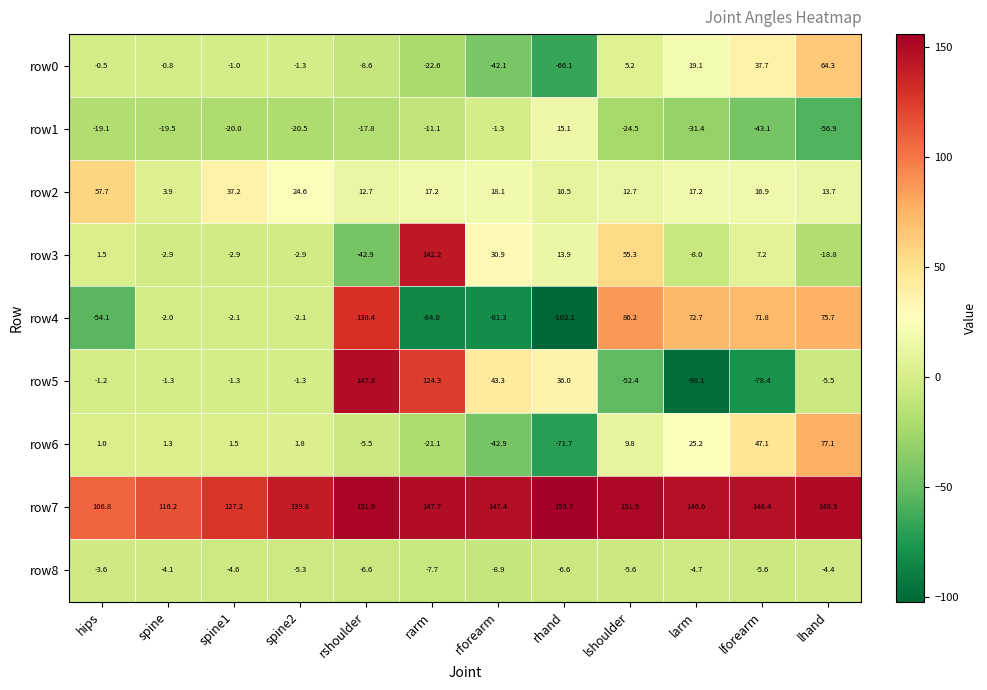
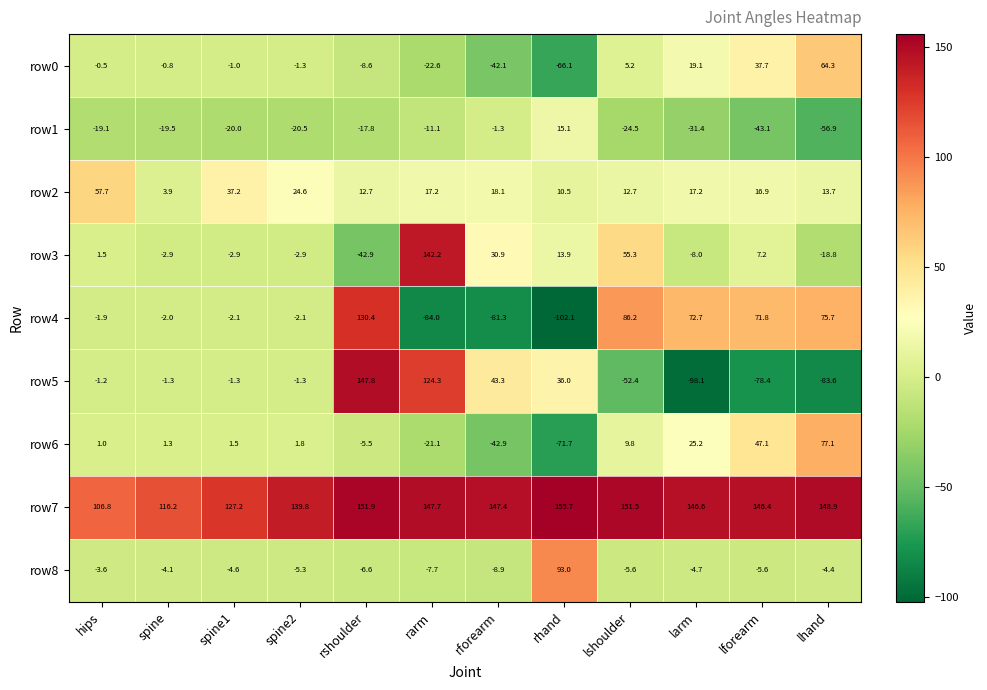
  {
    "row0": {
      "hips": -0.5,
      "spine": -0.8,
      "spine1": -1.0,
      "spine2": -1.3,
      "rshoulder": -8.6,
      "rarm": -22.6,
      "rforearm": -42.1,
      "rhand": -66.1,
      "lshoulder": 5.2,
      "larm": 19.1,
      "lforearm": 37.7,
      "lhand": 64.3
    },
    "row1": {
      "hips": -19.1,
      "spine": -19.5,
      "spine1": -20.0,
      "spine2": -20.5,
      "rshoulder": -17.8,
      "rarm": -11.1,
      "rforearm": -1.3,
      "rhand": 15.1,
      "lshoulder": -24.5,
      "larm": -31.4,
      "lforearm": -43.1,
      "lhand": -56.9
    },
    "row2": {
      "hips": 57.7,
      "spine": 3.9,
      "spine1": 37.2,
      "spine2": 24.6,
      "rshoulder": 12.7,
      "rarm": 17.2,
      "rforearm": 18.1,
      "rhand": 10.5,
      "lshoulder": 12.7,
      "larm": 17.2,
      "lforearm": 16.9,
      "lhand": 13.7
    },
    "row3": {
      "hips": 1.5,
      "spine": -2.9,
      "spine1": -2.9,
      "spine2": -2.9,
      "rshoulder": -42.9,
      "rarm": 142.2,
      "rforearm": 30.9,
      "rhand": 13.9,
      "lshoulder": 55.3,
      "larm": -8.0,
      "lforearm": 7.2,
      "lhand": -18.8
    },
    "row4": {
-     "hips": -54.1,
+     "hips": -1.9,
      "spine": -2.0,
      "spine1": -2.1,
      "spine2": -2.1,
      "rshoulder": 130.4,
      "rarm": -84.0,
      "rforearm": -81.3,
      "rhand": -102.1,
      "lshoulder": 86.2,
      "larm": 72.7,
      "lforearm": 71.8,
      "lhand": 75.7
    },
    "row5": {
      "hips": -1.2,
      "spine": -1.3,
      "spine1": -1.3,
      "spine2": -1.3,
      "rshoulder": 147.8,
      "rarm": 124.3,
      "rforearm": 43.3,
      "rhand": 36.0,
      "lshoulder": -52.4,
      "larm": -98.1,
      "lforearm": -78.4,
-     "lhand": -5.5
+     "lhand": -83.6
    },
    "row6": {
      "hips": 1.0,
      "spine": 1.3,
      "spine1": 1.5,
      "spine2": 1.8,
      "rshoulder": -5.5,
      "rarm": -21.1,
      "rforearm": -42.9,
      "rhand": -71.7,
      "lshoulder": 9.8,
      "larm": 25.2,
      "lforearm": 47.1,
      "lhand": 77.1
    },
    "row7": {
      "hips": 106.8,
      "spine": 116.2,
      "spine1": 127.2,
      "spine2": 139.8,
      "rshoulder": 151.9,
      "rarm": 147.7,
      "rforearm": 147.4,
      "rhand": 155.7,
      "lshoulder": 151.5,
      "larm": 146.6,
      "lforearm": 146.4,
      "lhand": 148.9
    },
    "row8": {
      "hips": -3.6,
      "spine": -4.1,
      "spine1": -4.6,
      "spine2": -5.3,
      "rshoulder": -6.6,
      "rarm": -7.7,
      "rforearm": -8.9,
-     "rhand": -6.6,
+     "rhand": 93.0,
      "lshoulder": -5.6,
      "larm": -4.7,
      "lforearm": -5.6,
      "lhand": -4.4
    }
  }
